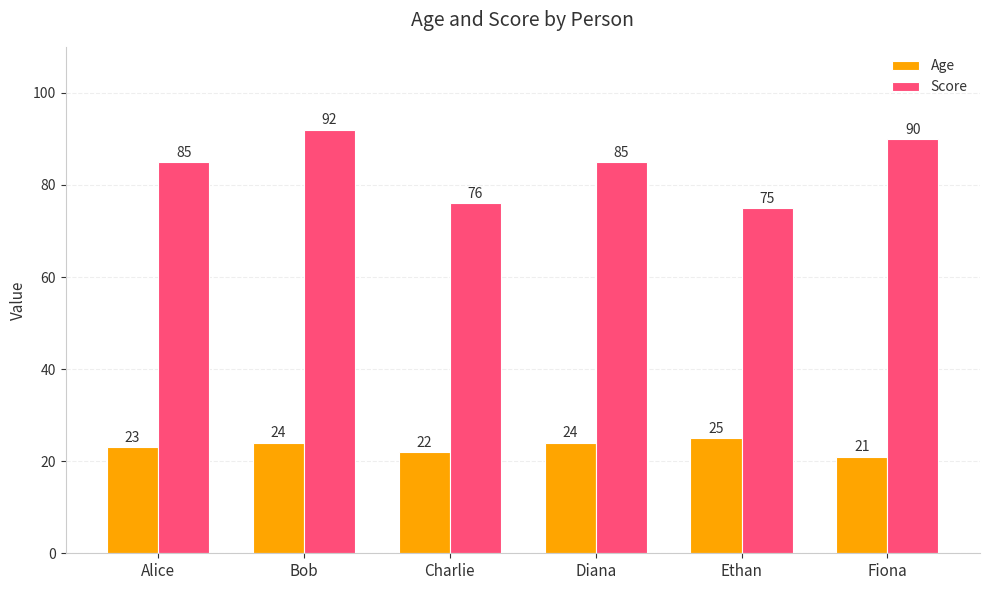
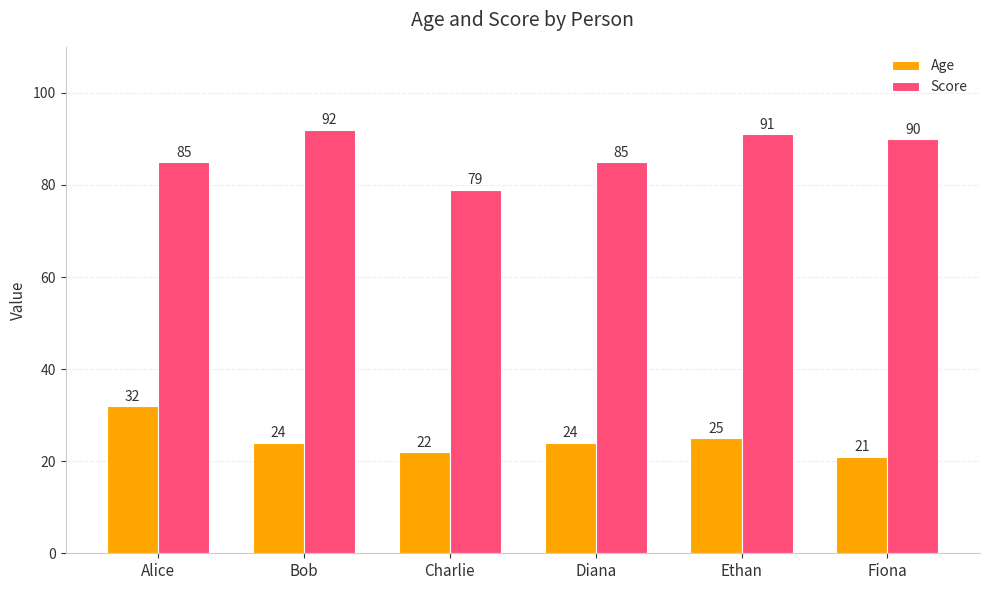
  {
    "Age": {
-     "Alice": 23,
+     "Alice": 32,
      "Bob": 24,
      "Charlie": 22,
      "Diana": 24,
      "Ethan": 25,
      "Fiona": 21
    },
    "Score": {
      "Alice": 85,
      "Bob": 92,
-     "Charlie": 76,
+     "Charlie": 79,
      "Diana": 85,
-     "Ethan": 75,
+     "Ethan": 91,
      "Fiona": 90
    }
  }
